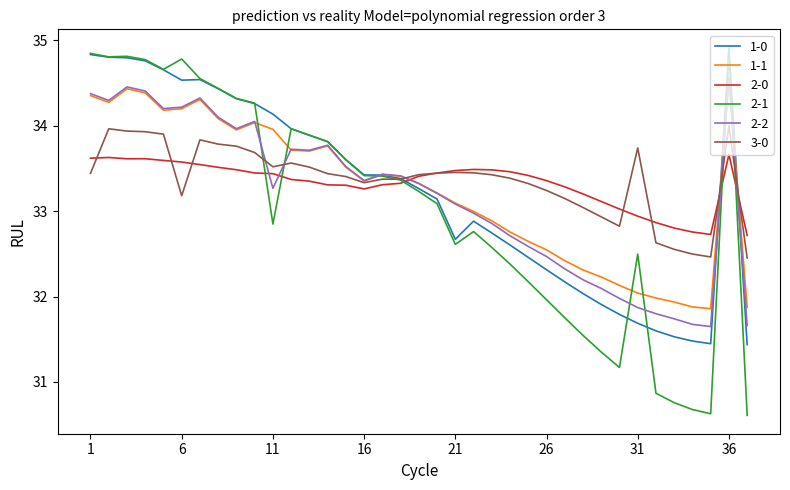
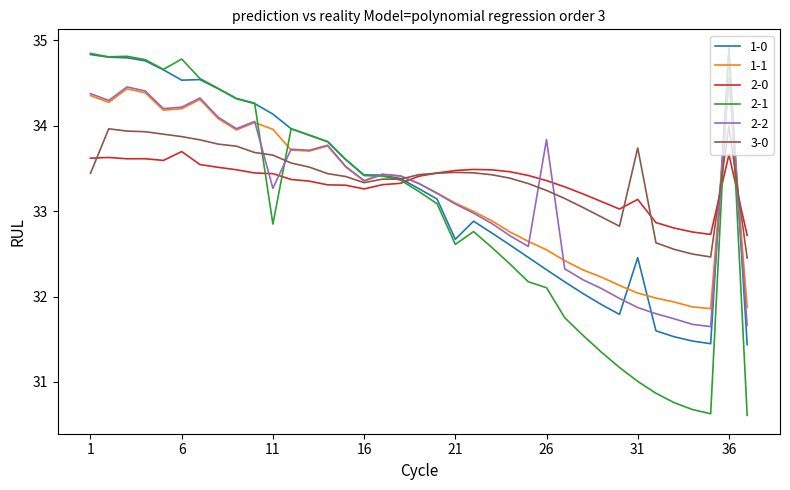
  {
    "1-0": {
      "6": 34.5,
      "11": 34.1,
      "21": 32.7,
      "26": 32.3,
-     "31": 31.7
+     "31": 32.5
    },
    "1-1": {
      "11": 34.0,
      "26": 32.5,
      "31": 32.0
    },
    "2-0": {
      "1": 33.6,
-     "6": 33.6,
+     "6": 33.7,
      "11": 33.4,
      "16": 33.3,
      "26": 33.4,
-     "31": 32.9
+     "31": 33.1
    },
    "2-1": {
      "6": 34.8,
      "11": 32.8,
      "21": 32.6,
-     "26": 32.0,
-     "31": 32.5
+     "26": 32.1,
+     "31": 31.0
    },
    "2-2": {
      "11": 33.3,
-     "26": 32.5,
+     "26": 33.8,
      "31": 31.9
    },
    "3-0": {
      "1": 33.4,
-     "6": 33.2,
-     "11": 33.5,
+     "6": 33.9,
+     "11": 33.7,
      "26": 33.2,
      "31": 33.7
    }
  }
